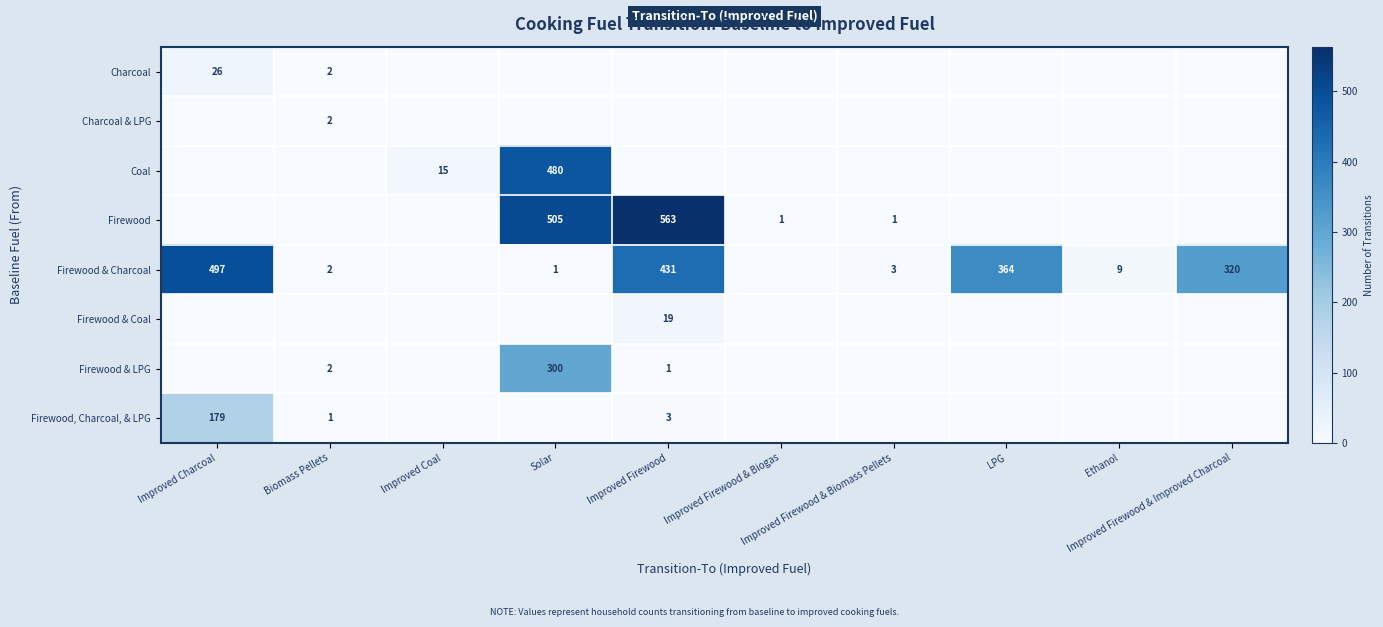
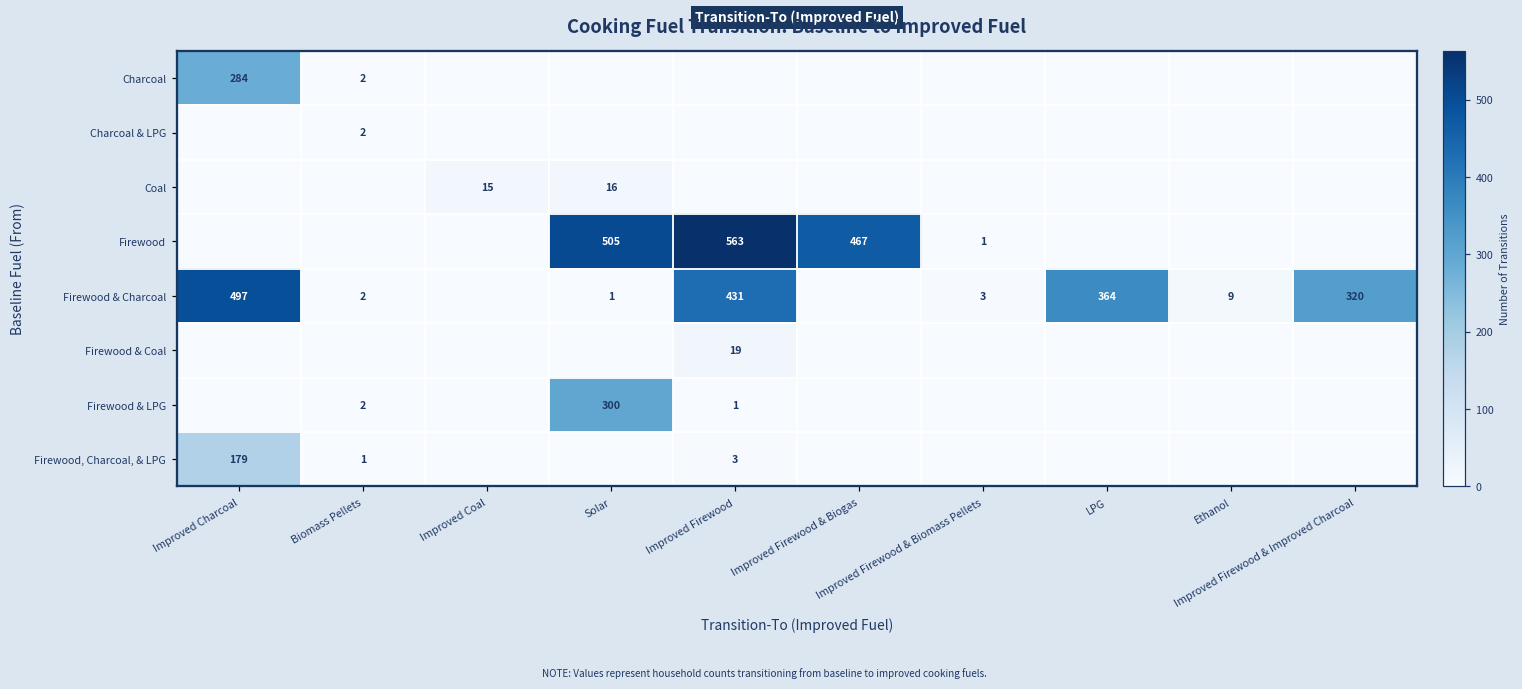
  {
    "Charcoal": {
-     "Improved Charcoal": 26,
+     "Improved Charcoal": 284,
      "Biomass Pellets": 2
    },
    "Charcoal & LPG": {
      "Biomass Pellets": 2
    },
    "Coal": {
      "Improved Coal": 15,
-     "Solar": 480
+     "Solar": 16
    },
    "Firewood": {
      "Solar": 505,
      "Improved Firewood": 563,
-     "Improved Firewood & Biogas": 1,
+     "Improved Firewood & Biogas": 467,
      "Improved Firewood & Biomass Pellets": 1
    },
    "Firewood & Charcoal": {
      "Improved Charcoal": 497,
      "Biomass Pellets": 2,
      "Solar": 1,
      "Improved Firewood": 431,
      "Improved Firewood & Biomass Pellets": 3,
      "LPG": 364,
      "Ethanol": 9,
      "Improved Firewood & Improved Charcoal": 320
    },
    "Firewood & Coal": {
      "Improved Firewood": 19
    },
    "Firewood & LPG": {
      "Biomass Pellets": 2,
      "Solar": 300,
      "Improved Firewood": 1
    },
    "Firewood, Charcoal, & LPG": {
      "Improved Charcoal": 179,
      "Biomass Pellets": 1,
      "Improved Firewood": 3
    }
  }
